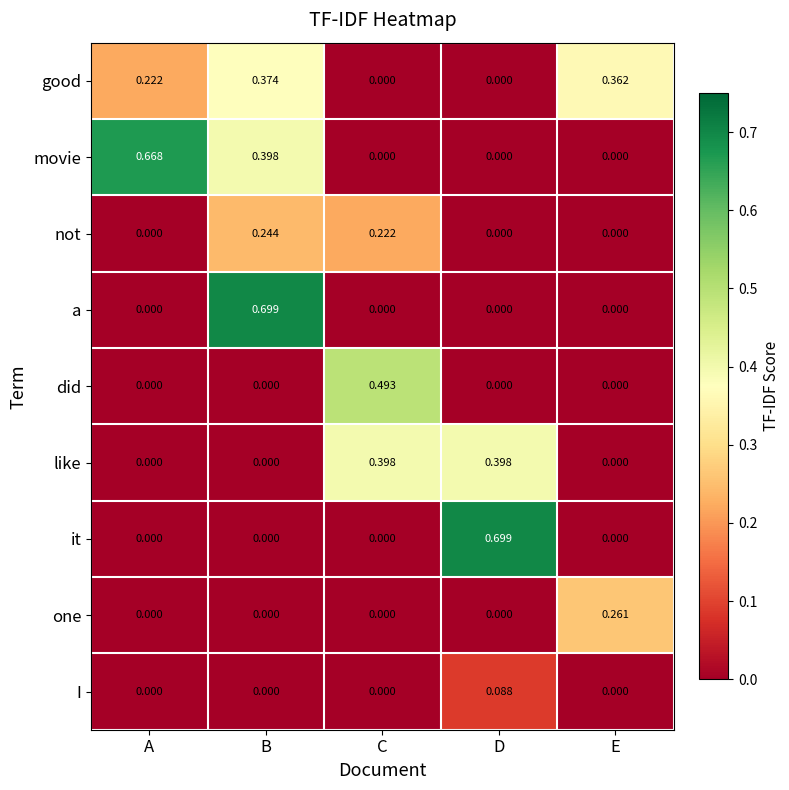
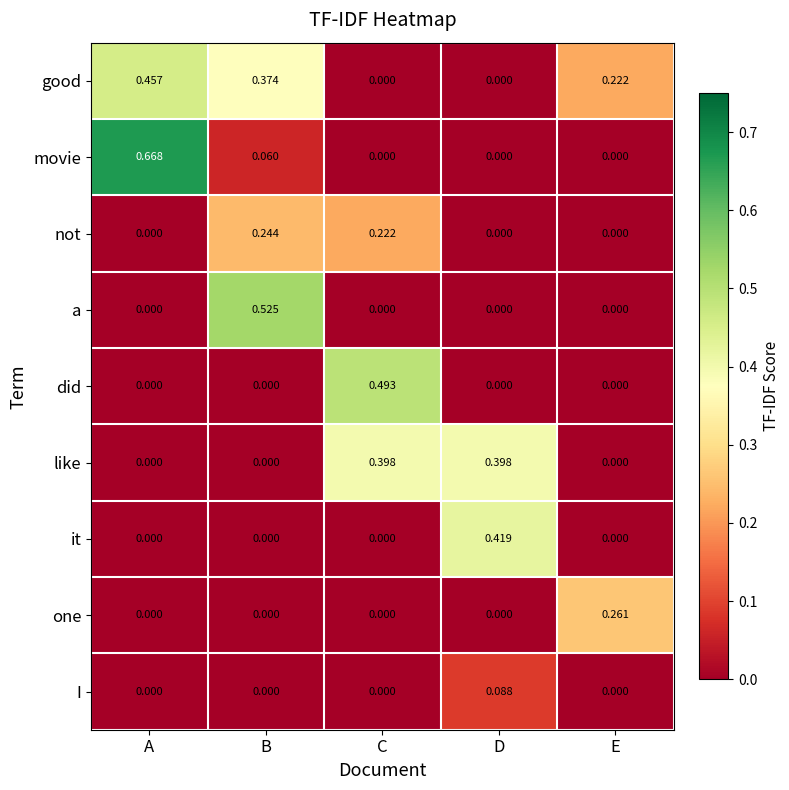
  {
    "good": {
-     "A": 0.222,
+     "A": 0.457,
      "B": 0.374,
      "C": 0.000,
      "D": 0.000,
-     "E": 0.362
+     "E": 0.222
    },
    "movie": {
      "A": 0.668,
-     "B": 0.398,
+     "B": 0.060,
      "C": 0.000,
      "D": 0.000,
      "E": 0.000
    },
    "not": {
      "A": 0.000,
      "B": 0.244,
      "C": 0.222,
      "D": 0.000,
      "E": 0.000
    },
    "a": {
      "A": 0.000,
-     "B": 0.699,
+     "B": 0.525,
      "C": 0.000,
      "D": 0.000,
      "E": 0.000
    },
    "did": {
      "A": 0.000,
      "B": 0.000,
      "C": 0.493,
      "D": 0.000,
      "E": 0.000
    },
    "like": {
      "A": 0.000,
      "B": 0.000,
      "C": 0.398,
      "D": 0.398,
      "E": 0.000
    },
    "it": {
      "A": 0.000,
      "B": 0.000,
      "C": 0.000,
-     "D": 0.699,
+     "D": 0.419,
      "E": 0.000
    },
    "one": {
      "A": 0.000,
      "B": 0.000,
      "C": 0.000,
      "D": 0.000,
      "E": 0.261
    },
    "I": {
      "A": 0.000,
      "B": 0.000,
      "C": 0.000,
      "D": 0.088,
      "E": 0.000
    }
  }
